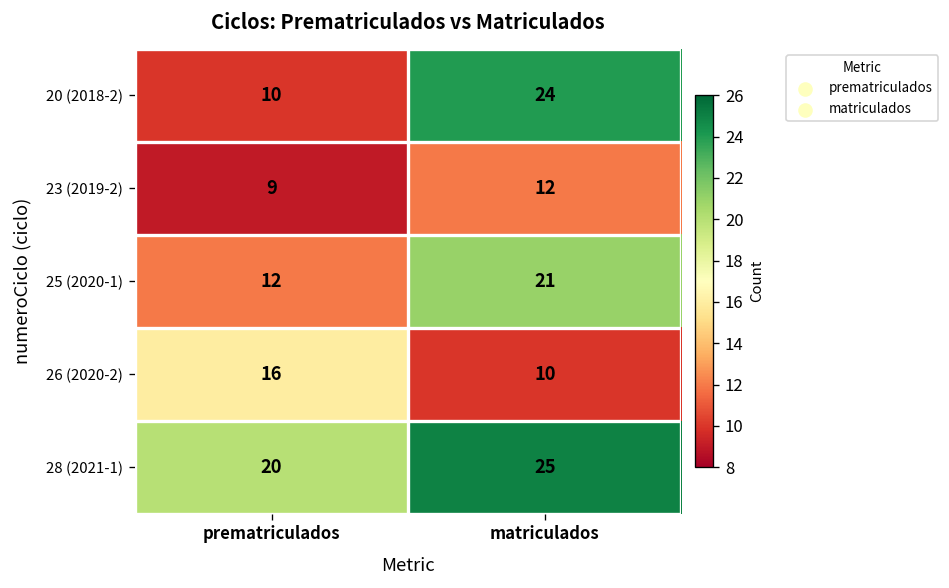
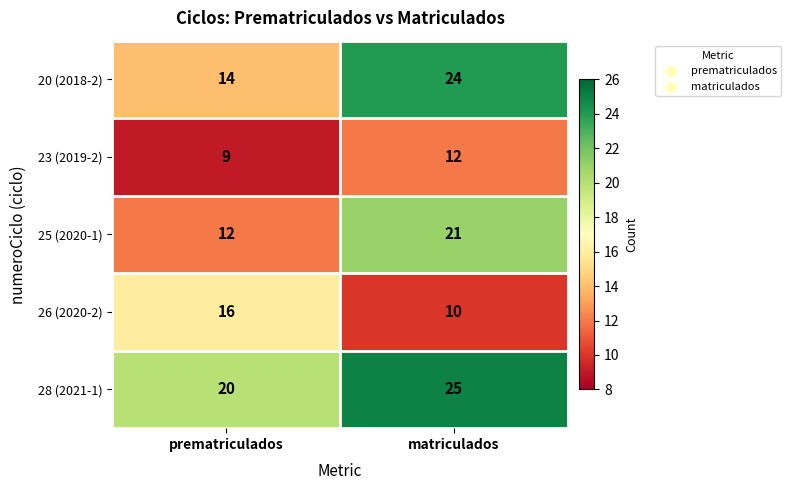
  {
    "20 (2018-2)": {
-     "prematriculados": 10,
+     "prematriculados": 14,
      "matriculados": 24
    },
    "23 (2019-2)": {
      "prematriculados": 9,
      "matriculados": 12
    },
    "25 (2020-1)": {
      "prematriculados": 12,
      "matriculados": 21
    },
    "26 (2020-2)": {
      "prematriculados": 16,
      "matriculados": 10
    },
    "28 (2021-1)": {
      "prematriculados": 20,
      "matriculados": 25
    }
  }
